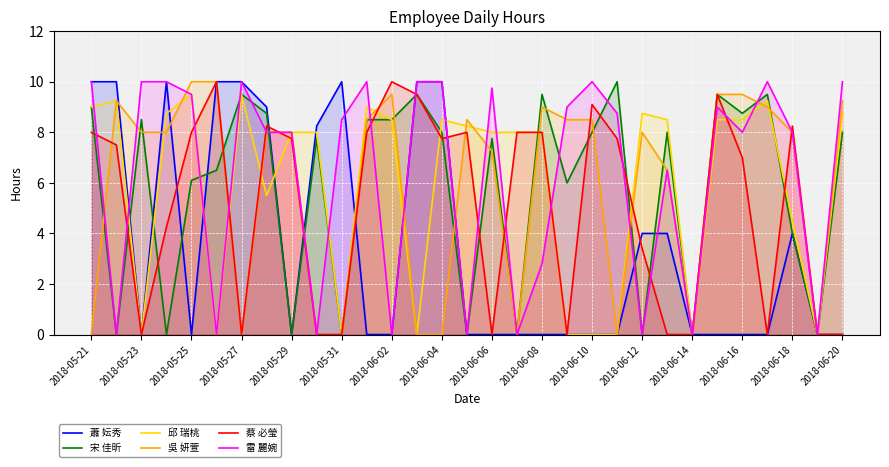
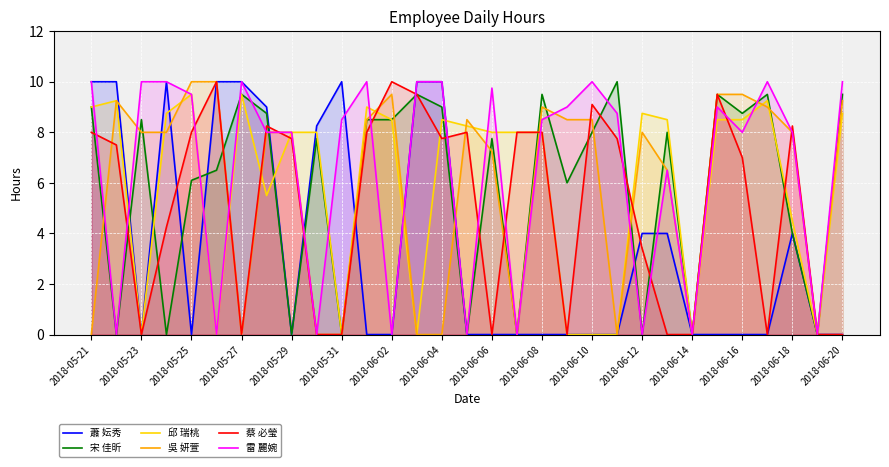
  {
    "蕭 妘秀": {
      "2018-05-25": 0.0,
      "2018-05-31": 10.0,
      "2018-06-08": 0.0,
      "2018-06-12": 4.0,
      "2018-06-16": 0.0
    },
    "宋 佳昕": {
      "2018-05-23": 8.5,
      "2018-05-25": 6.1,
-     "2018-06-04": 8,
+     "2018-06-04": 9,
      "2018-06-06": 7.8,
      "2018-06-08": 9.5,
      "2018-06-10": 8.0,
      "2018-06-16": 8.8,
-     "2018-06-20": 8.0
+     "2018-06-20": 9.5
    },
    "蔡 必瑩": {
      "2018-05-21": 8.0,
      "2018-05-25": 8.0,
      "2018-05-29": 7.8,
      "2018-06-02": 10.0,
      "2018-06-04": 7.8,
      "2018-06-10": 9.1,
      "2018-06-12": 3.4,
      "2018-06-16": 7.0,
      "2018-06-18": 8.3
    },
    "雷 麗婉": {
      "2018-05-23": 10.0,
      "2018-05-31": 8.5,
      "2018-06-06": 9.8,
-     "2018-06-08": 2.8,
+     "2018-06-08": 8.5,
      "2018-06-10": 10.0,
      "2018-06-16": 8.0,
      "2018-06-20": 10.0
    }
  }
